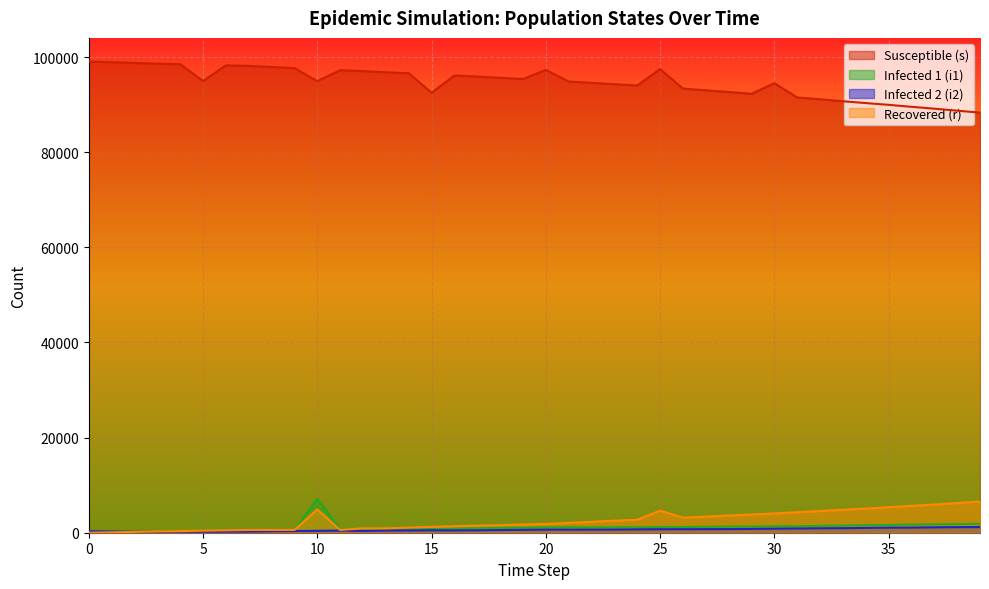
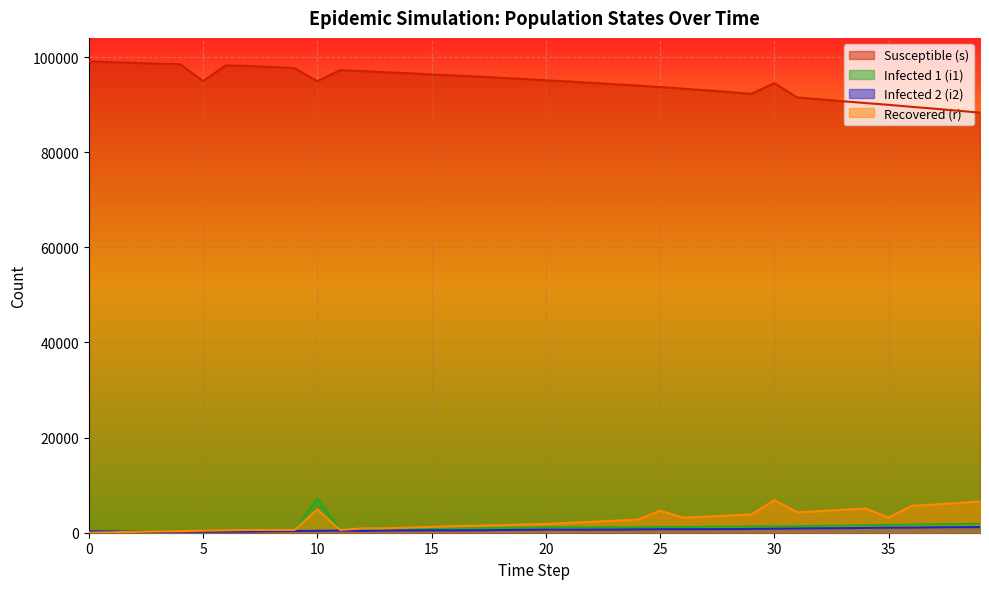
  {
    "Susceptible (s)": {
      "0": 99000,
      "5": 95000,
      "10": 95000,
-     "15": 92000,
-     "20": 97000,
-     "25": 97000,
+     "15": 96000,
+     "20": 95000,
+     "25": 94000,
      "30": 94000
    },
    "Infected 1 (i1)": {
      "10": 7000,
      "35": 2000
    },
    "Infected 2 (i2)": {
      "10": 0,
      "35": 1000
    },
    "Recovered (r)": {
      "10": 5000,
      "20": 2000,
      "25": 5000,
-     "30": 4000,
-     "35": 5000
+     "30": 7000,
+     "35": 3000
    }
  }
